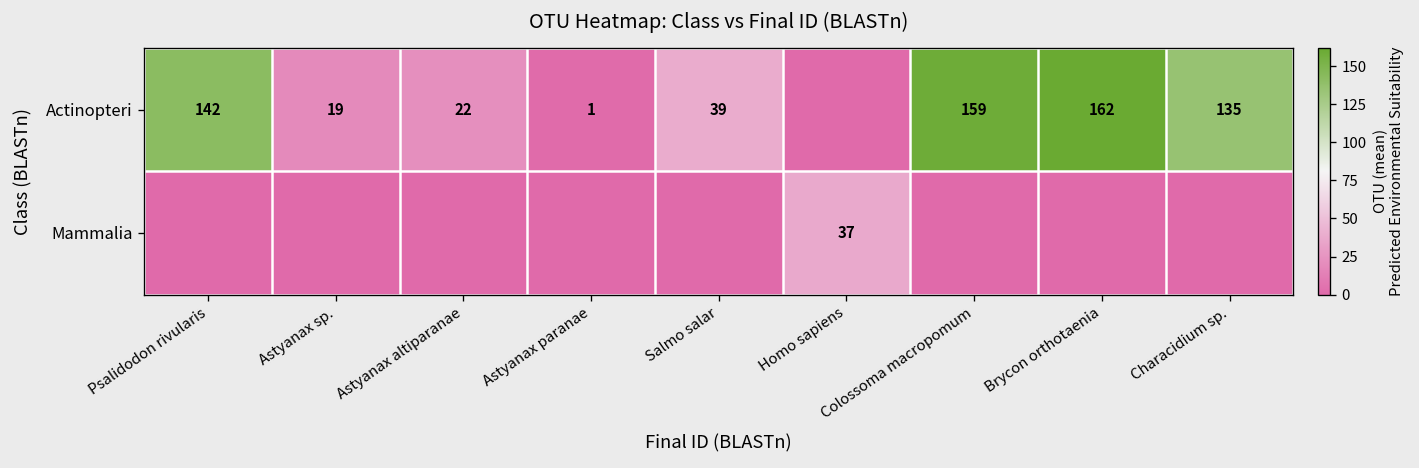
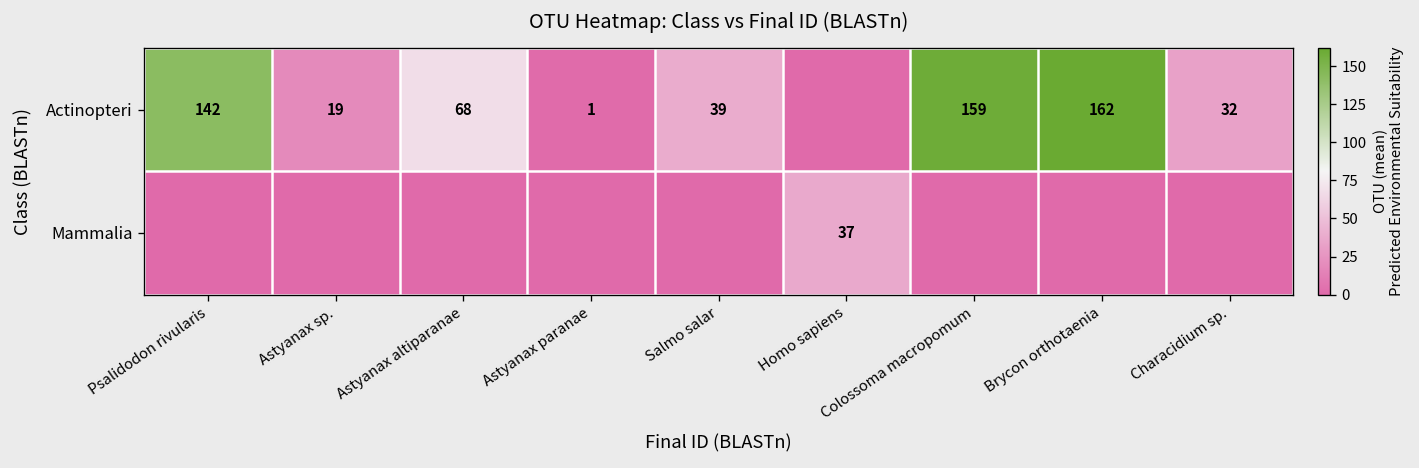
  {
    "Actinopteri": {
      "Psalidodon rivularis": 142,
      "Astyanax sp.": 19,
-     "Astyanax altiparanae": 22,
+     "Astyanax altiparanae": 68,
      "Astyanax paranae": 1,
      "Salmo salar": 39,
      "Colossoma macropomum": 159,
      "Brycon orthotaenia": 162,
-     "Characidium sp.": 135
+     "Characidium sp.": 32
    },
    "Mammalia": {
      "Homo sapiens": 37
    }
  }
